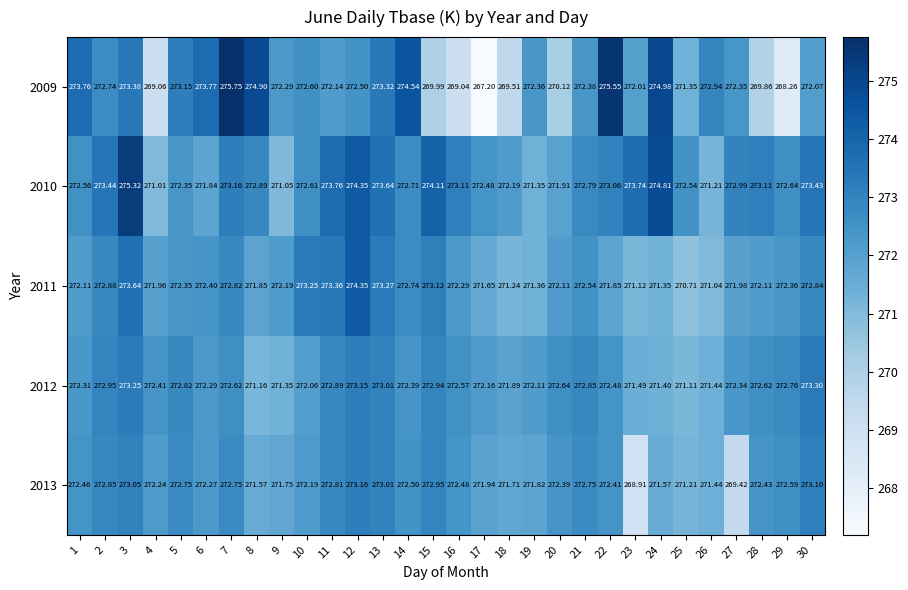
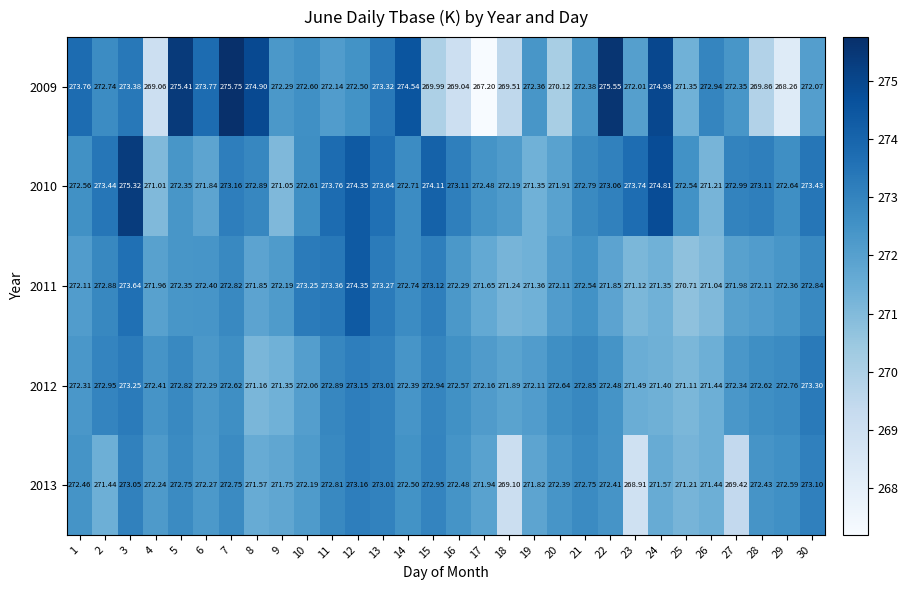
  {
    "2009": {
      "1": 273.76,
      "2": 272.74,
      "3": 273.38,
      "4": 269.06,
-     "5": 273.15,
+     "5": 275.41,
      "6": 273.77,
      "7": 275.75,
      "8": 274.90,
      "9": 272.29,
      "10": 272.60,
      "11": 272.14,
      "12": 272.50,
      "13": 273.32,
      "14": 274.54,
      "15": 269.99,
      "16": 269.04,
      "17": 267.20,
      "18": 269.51,
      "19": 272.36,
      "20": 270.12,
      "21": 272.38,
      "22": 275.55,
      "23": 272.01,
      "24": 274.98,
      "25": 271.35,
      "26": 272.94,
      "27": 272.35,
      "28": 269.86,
      "29": 268.26,
      "30": 272.07
    },
    "2010": {
      "1": 272.56,
      "2": 273.44,
      "3": 275.32,
      "4": 271.01,
      "5": 272.35,
      "6": 271.84,
      "7": 273.16,
      "8": 272.89,
      "9": 271.05,
      "10": 272.61,
      "11": 273.76,
      "12": 274.35,
      "13": 273.64,
      "14": 272.71,
      "15": 274.11,
      "16": 273.11,
      "17": 272.48,
      "18": 272.19,
      "19": 271.35,
      "20": 271.91,
      "21": 272.79,
      "22": 273.06,
      "23": 273.74,
      "24": 274.81,
      "25": 272.54,
      "26": 271.21,
      "27": 272.99,
      "28": 273.11,
      "29": 272.64,
      "30": 273.43
    },
    "2011": {
      "1": 272.11,
      "2": 272.88,
      "3": 273.64,
      "4": 271.96,
      "5": 272.35,
      "6": 272.40,
      "7": 272.82,
      "8": 271.85,
      "9": 272.19,
      "10": 273.25,
      "11": 273.36,
      "12": 274.35,
      "13": 273.27,
      "14": 272.74,
      "15": 273.12,
      "16": 272.29,
      "17": 271.65,
      "18": 271.24,
      "19": 271.36,
      "20": 272.11,
      "21": 272.54,
      "22": 271.85,
      "23": 271.12,
      "24": 271.35,
      "25": 270.71,
      "26": 271.04,
      "27": 271.98,
      "28": 272.11,
      "29": 272.36,
      "30": 272.84
    },
    "2012": {
      "1": 272.31,
      "2": 272.95,
      "3": 273.25,
      "4": 272.41,
      "5": 272.82,
      "6": 272.29,
      "7": 272.62,
      "8": 271.16,
      "9": 271.35,
      "10": 272.06,
      "11": 272.89,
      "12": 273.15,
      "13": 273.01,
      "14": 272.39,
      "15": 272.94,
      "16": 272.57,
      "17": 272.16,
      "18": 271.89,
      "19": 272.11,
      "20": 272.64,
      "21": 272.85,
      "22": 272.48,
      "23": 271.49,
      "24": 271.40,
      "25": 271.11,
      "26": 271.44,
      "27": 272.34,
      "28": 272.62,
      "29": 272.76,
      "30": 273.30
    },
    "2013": {
      "1": 272.46,
-     "2": 272.85,
+     "2": 271.44,
      "3": 273.05,
      "4": 272.24,
      "5": 272.75,
      "6": 272.27,
      "7": 272.75,
      "8": 271.57,
      "9": 271.75,
      "10": 272.19,
      "11": 272.81,
      "12": 273.16,
      "13": 273.01,
      "14": 272.50,
      "15": 272.95,
      "16": 272.48,
      "17": 271.94,
-     "18": 271.71,
+     "18": 269.10,
      "19": 271.82,
      "20": 272.39,
      "21": 272.75,
      "22": 272.41,
      "23": 268.91,
      "24": 271.57,
      "25": 271.21,
      "26": 271.44,
      "27": 269.42,
      "28": 272.43,
      "29": 272.59,
      "30": 273.10
    }
  }
